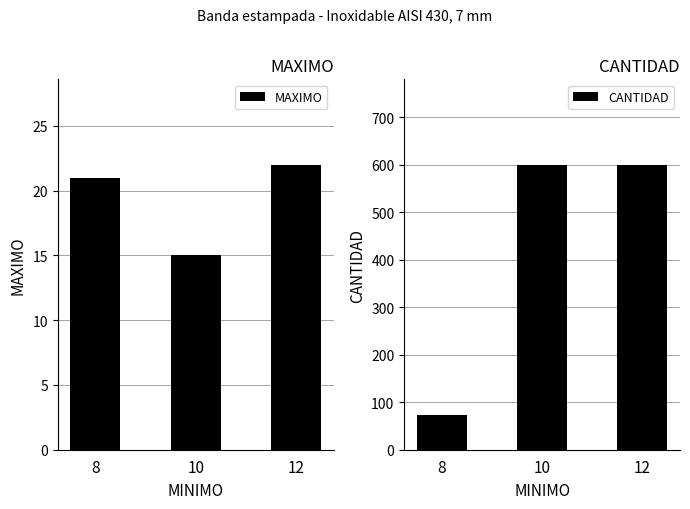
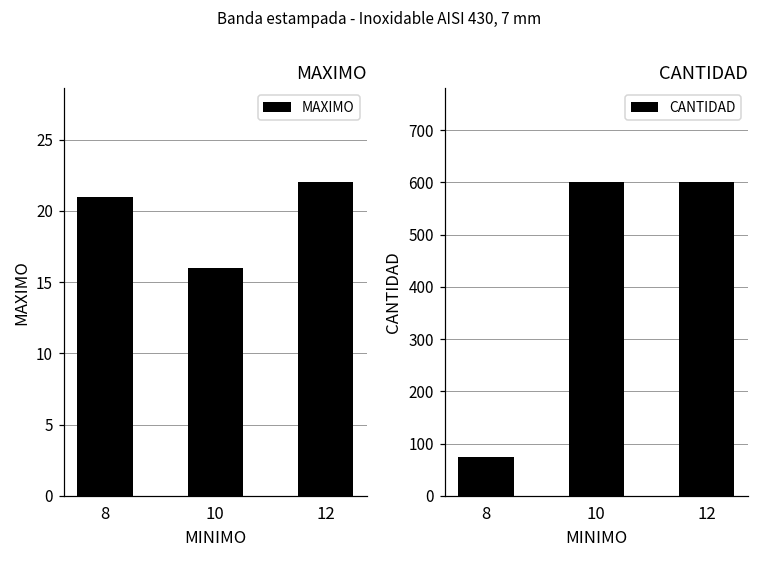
  {
    "MAXIMO": {
      "8": 21,
-     "10": 15,
+     "10": 16,
      "12": 22
    },
    "CANTIDAD": {
      "8": 70,
      "10": 600,
      "12": 600
    }
  }
